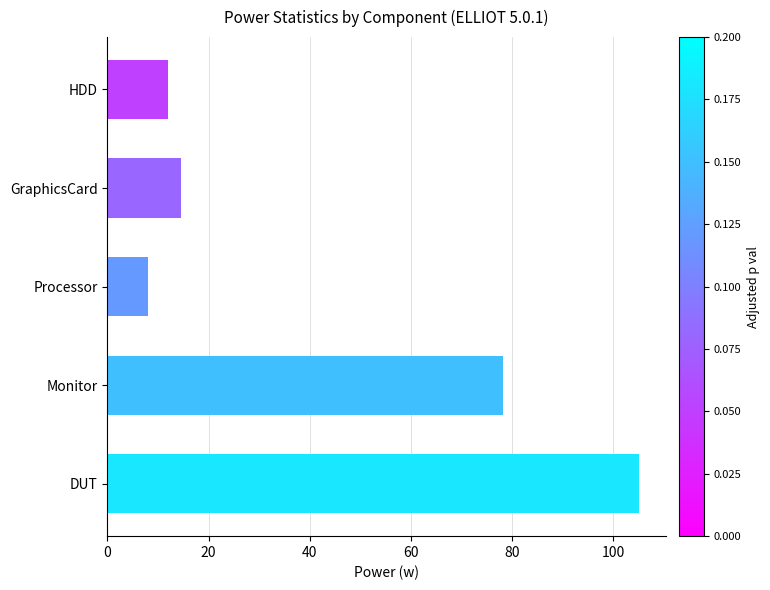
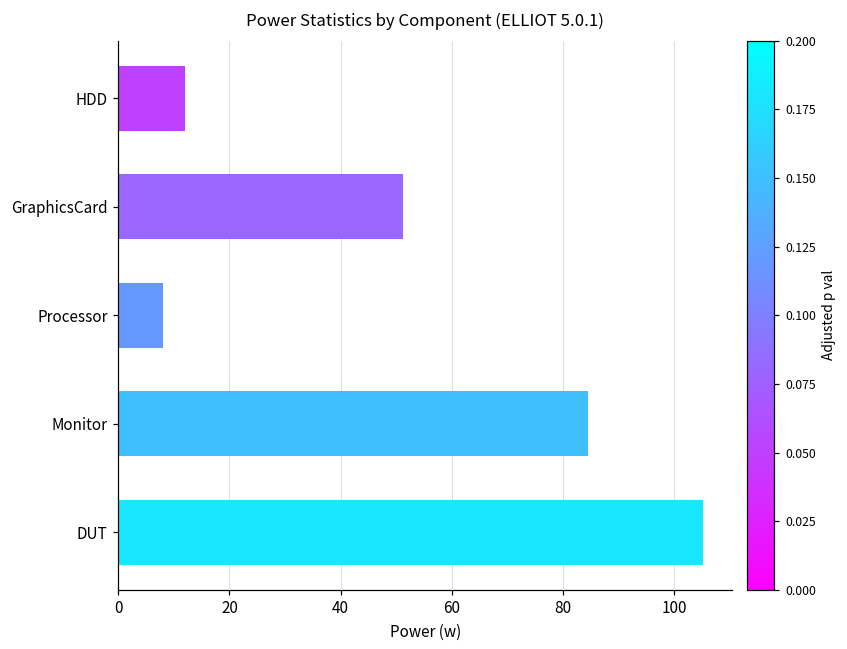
  {
    "HDD": 12,
-   "GraphicsCard": 15,
+   "GraphicsCard": 51,
    "Processor": 8,
-   "Monitor": 78,
+   "Monitor": 84,
    "DUT": 105
  }
